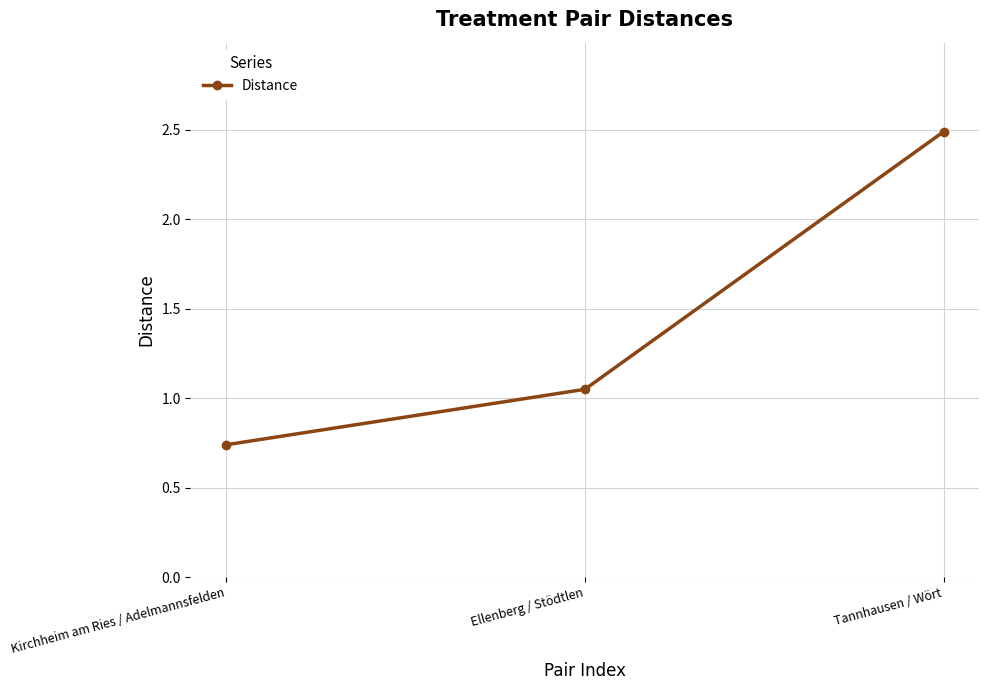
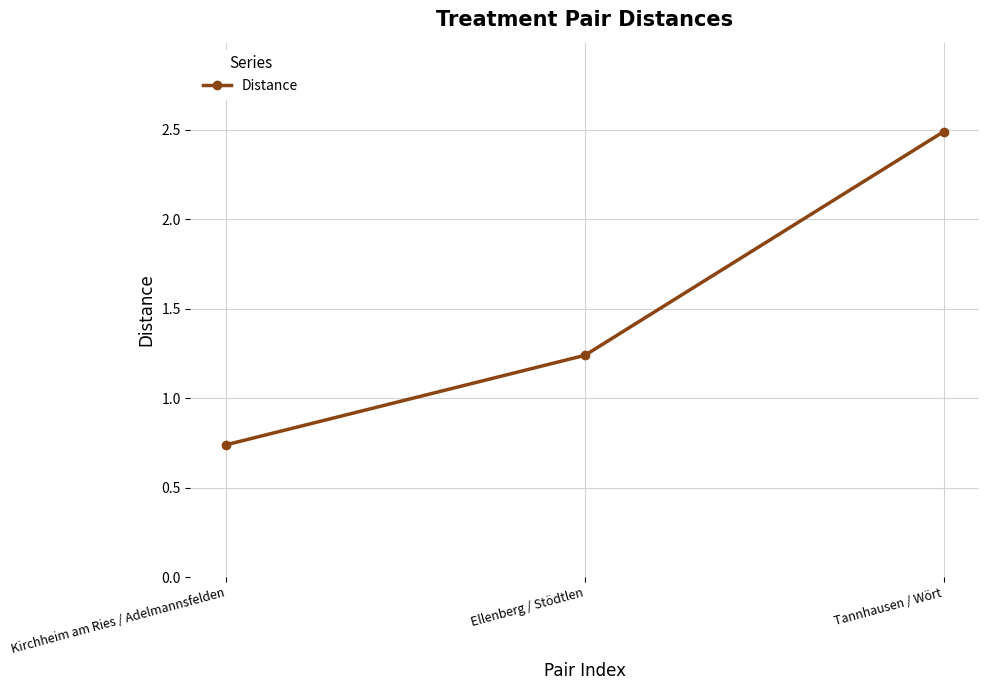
  {
    "Kirchheim am Ries / Adelmannsfelden": 0.74,
-   "Ellenberg / Stödtlen": 1.05,
+   "Ellenberg / Stödtlen": 1.24,
    "Tannhausen / Wört": 2.49
  }
